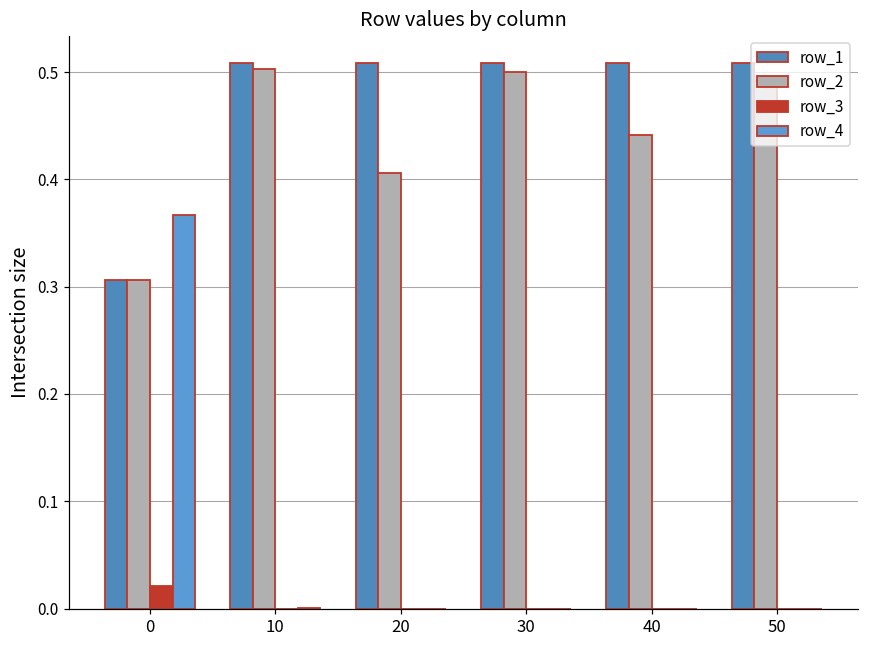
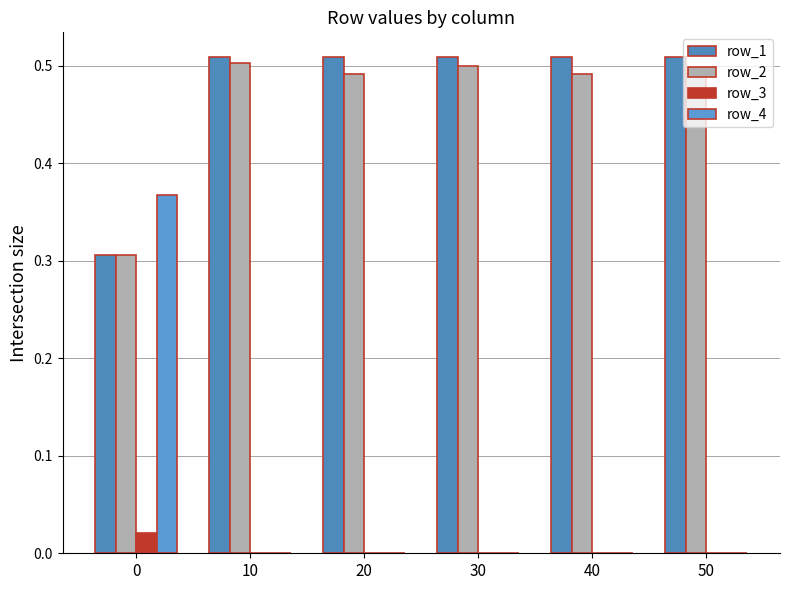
  {
    "row_2": {
      "0": 0.31,
      "10": 0.50,
-     "20": 0.41,
+     "20": 0.49,
      "30": 0.50,
-     "40": 0.44
+     "40": 0.49
    },
    "row_3": {
      "0": 0.02,
      "10": 0.00,
      "20": 0.00,
      "30": 0.00,
      "40": 0.00,
      "50": 0.00
    }
  }
